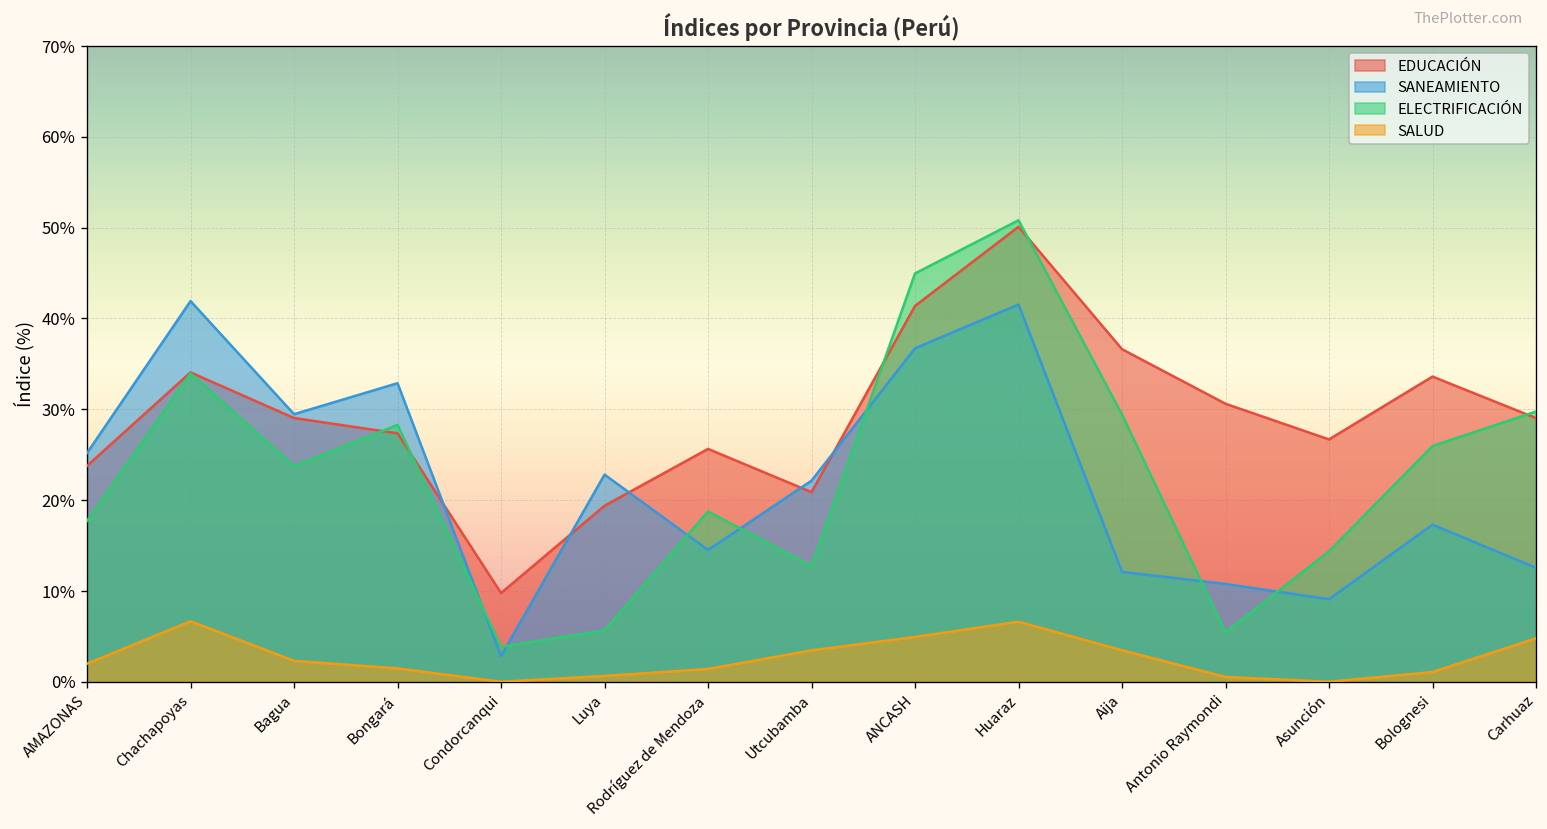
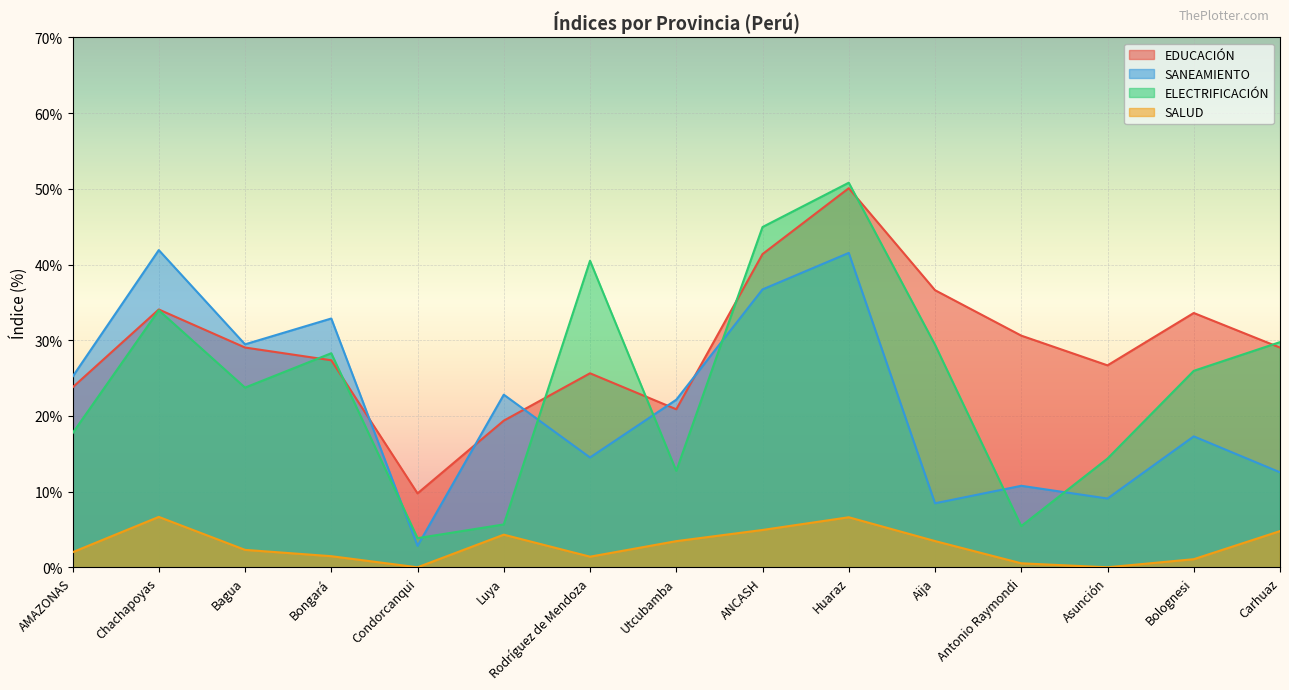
  {
    "EDUCACIÓN": {
      "AMAZONAS": "24%",
      "Bagua": "29%",
      "Bongará": "27%",
      "Condorcanqui": "10%",
      "Luya": "19%",
      "Rodríguez de Mendoza": "26%",
      "Utcubamba": "21%",
      "ANCASH": "41%",
      "Huaraz": "50%",
      "Aija": "37%",
      "Antonio Raymondi": "31%",
      "Asunción": "27%",
      "Bolognesi": "34%",
      "Carhuaz": "29%"
    },
    "SANEAMIENTO": {
      "AMAZONAS": "25%",
      "Chachapoyas": "42%",
      "Bagua": "29%",
      "Bongará": "33%",
      "Condorcanqui": "3%",
      "Luya": "23%",
      "Rodríguez de Mendoza": "15%",
      "Utcubamba": "22%",
      "ANCASH": "37%",
      "Huaraz": "42%",
-     "Aija": "12%",
+     "Aija": "8%",
      "Antonio Raymondi": "11%",
      "Asunción": "9%",
      "Bolognesi": "17%",
      "Carhuaz": "13%"
    },
    "ELECTRIFICACIÓN": {
      "AMAZONAS": "18%",
      "Bagua": "24%",
      "Bongará": "28%",
      "Condorcanqui": "4%",
      "Luya": "6%",
-     "Rodríguez de Mendoza": "19%",
+     "Rodríguez de Mendoza": "40%",
      "Utcubamba": "13%",
      "ANCASH": "45%",
      "Huaraz": "51%",
      "Aija": "29%",
      "Antonio Raymondi": "5%",
      "Asunción": "14%",
      "Bolognesi": "26%",
      "Carhuaz": "30%"
    },
    "SALUD": {
      "AMAZONAS": "2%",
      "Chachapoyas": "7%",
      "Bagua": "2%",
      "Bongará": "1%",
      "Condorcanqui": "0%",
-     "Luya": "1%",
+     "Luya": "4%",
      "Rodríguez de Mendoza": "1%",
      "Utcubamba": "3%",
      "ANCASH": "5%",
      "Huaraz": "7%",
      "Aija": "3%",
      "Antonio Raymondi": "1%",
      "Asunción": "0%",
      "Bolognesi": "1%",
      "Carhuaz": "5%"
    }
  }
